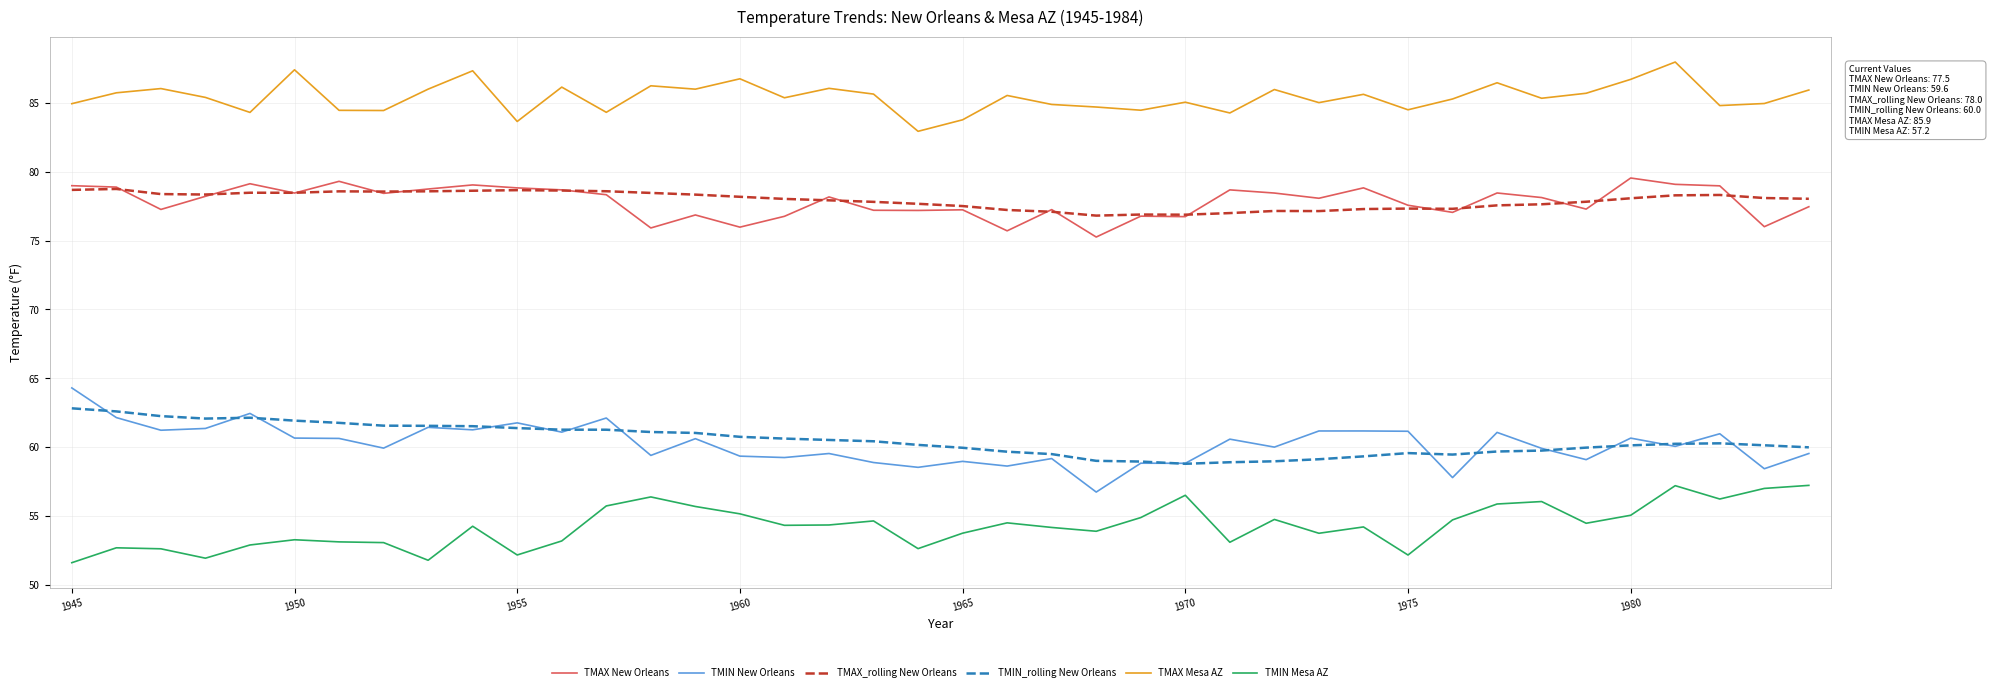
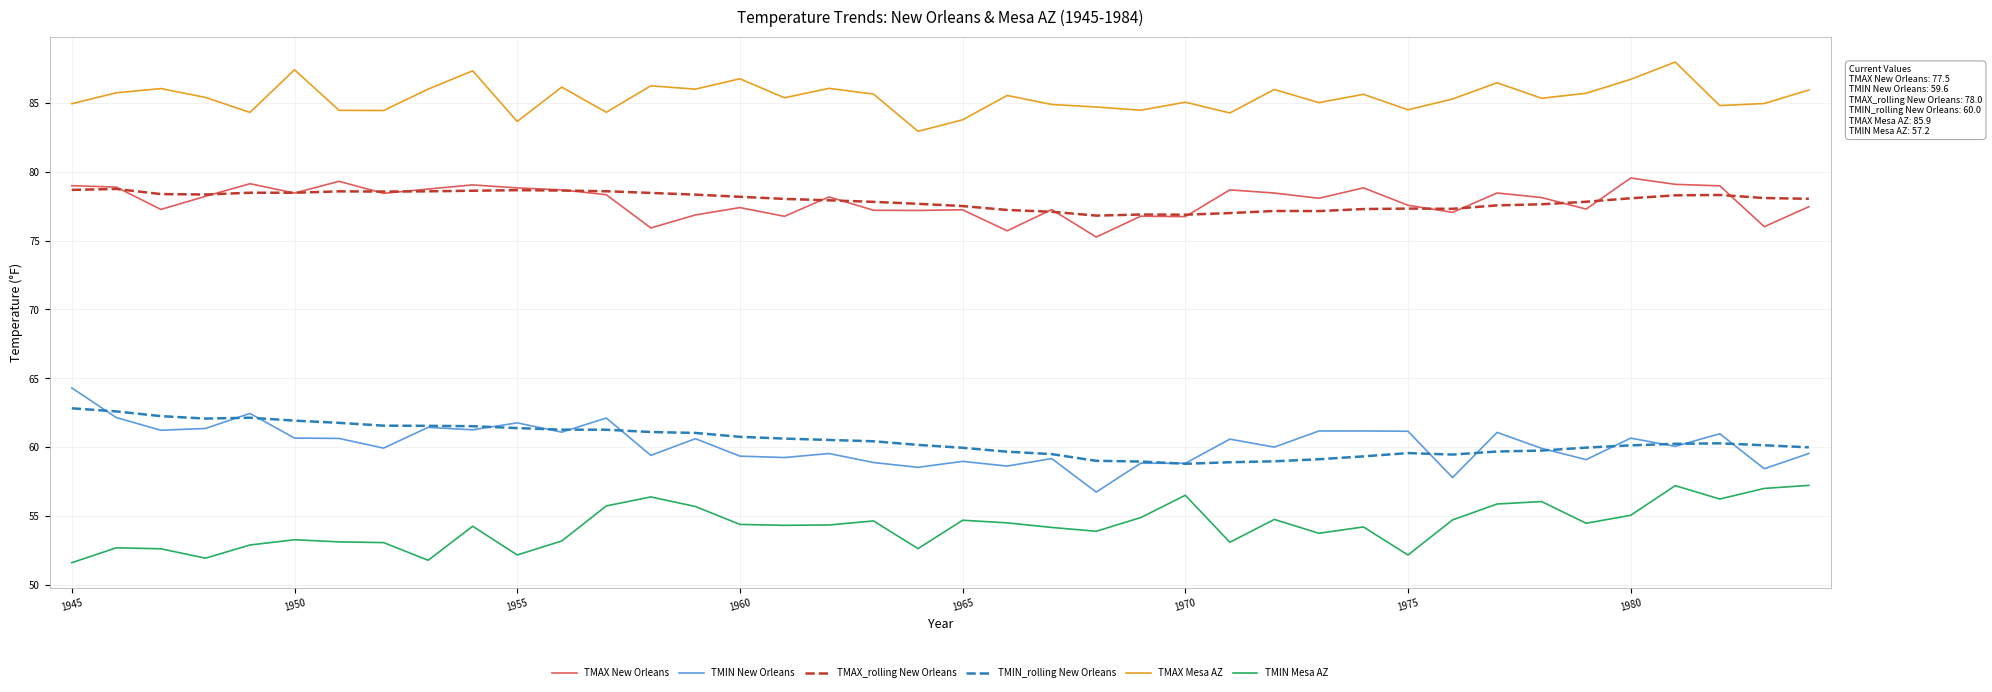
  {
    "TMAX New Orleans": {
      "1945": 79.0,
-     "1960": 76.0,
+     "1960": 77.4,
      "1965": 77.2,
      "1975": 77.6,
      "1980": 79.5
    },
    "TMIN New Orleans": {
      "1945": 64.3,
      "1950": 60.7,
      "1955": 61.8,
      "1960": 59.4,
      "1965": 59.0,
      "1975": 61.2,
      "1980": 60.7
    },
    "TMAX_rolling New Orleans": {
      "1945": 78.7,
      "1960": 78.2,
      "1965": 77.5,
      "1975": 77.3,
      "1980": 78.1
    },
    "TMIN_rolling New Orleans": {
      "1945": 62.8,
      "1950": 61.9,
      "1955": 61.4,
      "1960": 60.8,
      "1965": 60.0,
      "1975": 59.6,
      "1980": 60.1
    },
    "TMAX Mesa AZ": {
      "1945": 84.9,
      "1950": 87.4,
      "1955": 83.6,
      "1960": 86.7,
      "1965": 83.8,
      "1970": 85.0,
      "1975": 84.5,
      "1980": 86.7
    },
    "TMIN Mesa AZ": {
      "1945": 51.6,
      "1950": 53.3,
      "1955": 52.2,
-     "1960": 55.2,
-     "1965": 53.8,
+     "1960": 54.4,
+     "1965": 54.7,
      "1970": 56.5,
      "1975": 52.2,
      "1980": 55.1
    }
  }
